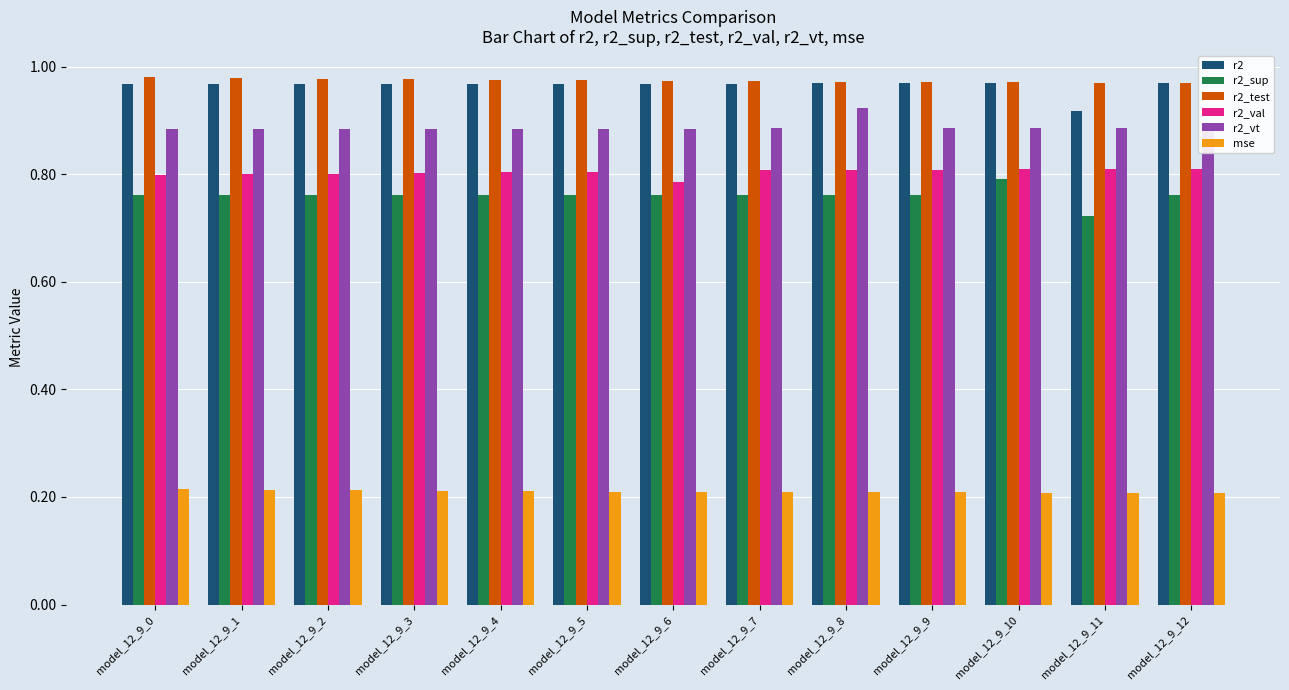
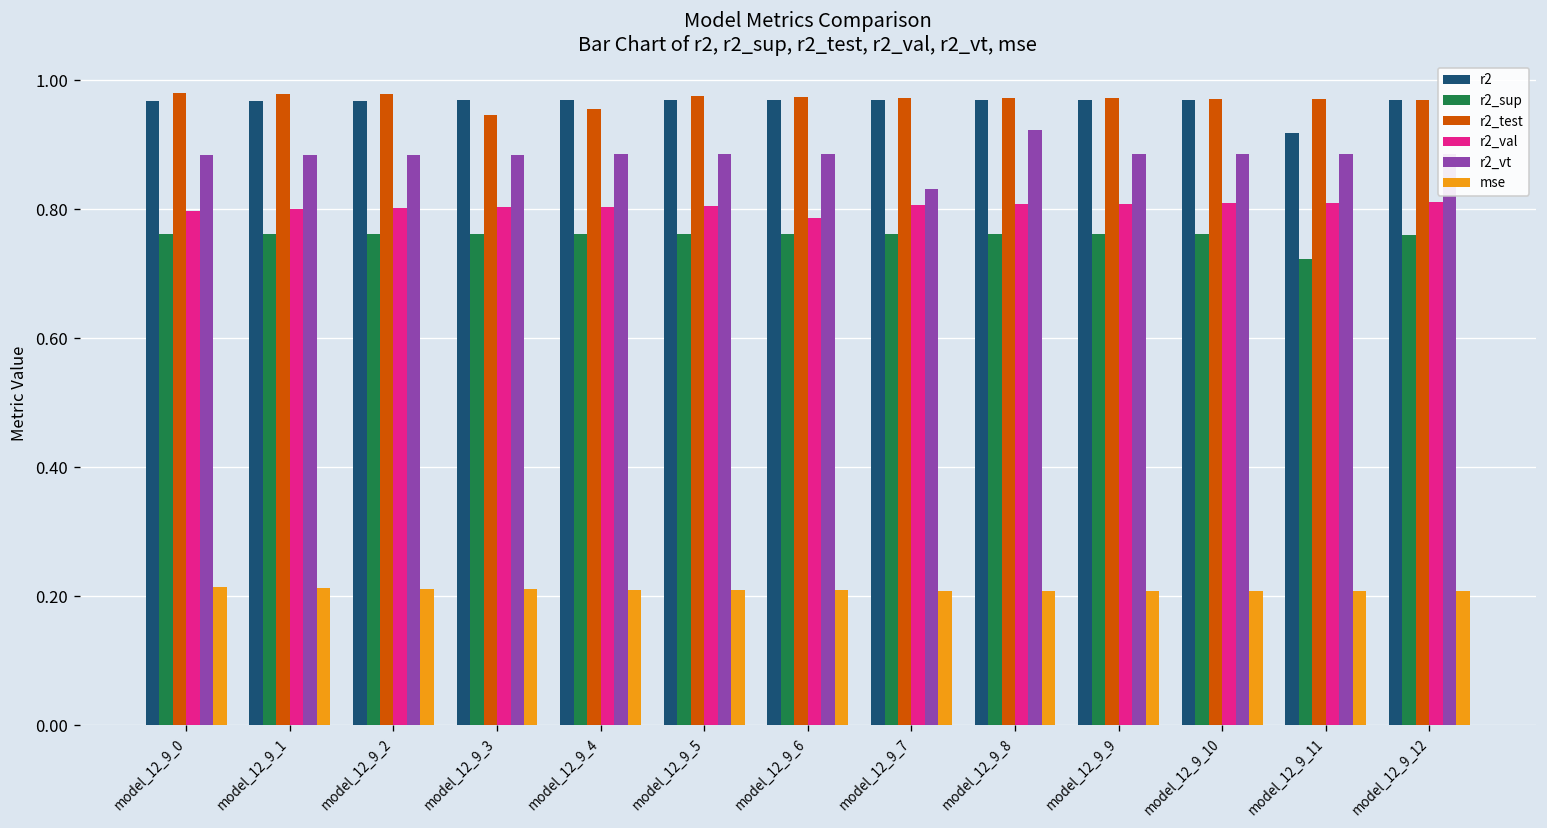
  {
    "r2": {
      "model_12_9_0": 0.97,
      "model_12_9_1": 0.97,
      "model_12_9_2": 0.97,
      "model_12_9_3": 0.97,
      "model_12_9_4": 0.97,
      "model_12_9_5": 0.97,
      "model_12_9_6": 0.97,
      "model_12_9_7": 0.97,
      "model_12_9_8": 0.97,
      "model_12_9_9": 0.97,
      "model_12_9_10": 0.97,
      "model_12_9_11": 0.92,
      "model_12_9_12": 0.97
    },
    "r2_sup": {
      "model_12_9_0": 0.76,
      "model_12_9_1": 0.76,
      "model_12_9_2": 0.76,
      "model_12_9_3": 0.76,
      "model_12_9_4": 0.76,
      "model_12_9_5": 0.76,
      "model_12_9_6": 0.76,
      "model_12_9_7": 0.76,
      "model_12_9_8": 0.76,
      "model_12_9_9": 0.76,
-     "model_12_9_10": 0.79,
+     "model_12_9_10": 0.76,
      "model_12_9_11": 0.72,
      "model_12_9_12": 0.76
    },
    "r2_test": {
      "model_12_9_0": 0.98,
      "model_12_9_1": 0.98,
      "model_12_9_2": 0.98,
-     "model_12_9_3": 0.98,
-     "model_12_9_4": 0.98,
+     "model_12_9_3": 0.95,
+     "model_12_9_4": 0.96,
      "model_12_9_5": 0.97,
      "model_12_9_6": 0.97,
      "model_12_9_7": 0.97,
      "model_12_9_8": 0.97,
      "model_12_9_9": 0.97,
      "model_12_9_10": 0.97,
      "model_12_9_11": 0.97,
      "model_12_9_12": 0.97
    },
    "r2_val": {
      "model_12_9_0": 0.80,
      "model_12_9_1": 0.80,
      "model_12_9_2": 0.80,
      "model_12_9_3": 0.80,
      "model_12_9_4": 0.80,
      "model_12_9_5": 0.81,
      "model_12_9_6": 0.79,
      "model_12_9_7": 0.81,
      "model_12_9_8": 0.81,
      "model_12_9_9": 0.81,
      "model_12_9_10": 0.81,
      "model_12_9_11": 0.81,
      "model_12_9_12": 0.81
    },
    "r2_vt": {
      "model_12_9_0": 0.88,
      "model_12_9_1": 0.88,
      "model_12_9_2": 0.88,
      "model_12_9_3": 0.88,
      "model_12_9_4": 0.88,
      "model_12_9_5": 0.88,
      "model_12_9_6": 0.89,
-     "model_12_9_7": 0.89,
+     "model_12_9_7": 0.83,
      "model_12_9_8": 0.92,
      "model_12_9_9": 0.89,
      "model_12_9_10": 0.89,
      "model_12_9_11": 0.89
    },
    "mse": {
      "model_12_9_0": 0.21,
      "model_12_9_1": 0.21,
      "model_12_9_2": 0.21,
      "model_12_9_3": 0.21,
      "model_12_9_4": 0.21,
      "model_12_9_5": 0.21,
      "model_12_9_6": 0.21,
      "model_12_9_7": 0.21,
      "model_12_9_8": 0.21,
      "model_12_9_9": 0.21,
      "model_12_9_10": 0.21,
      "model_12_9_11": 0.21,
      "model_12_9_12": 0.21
    }
  }
